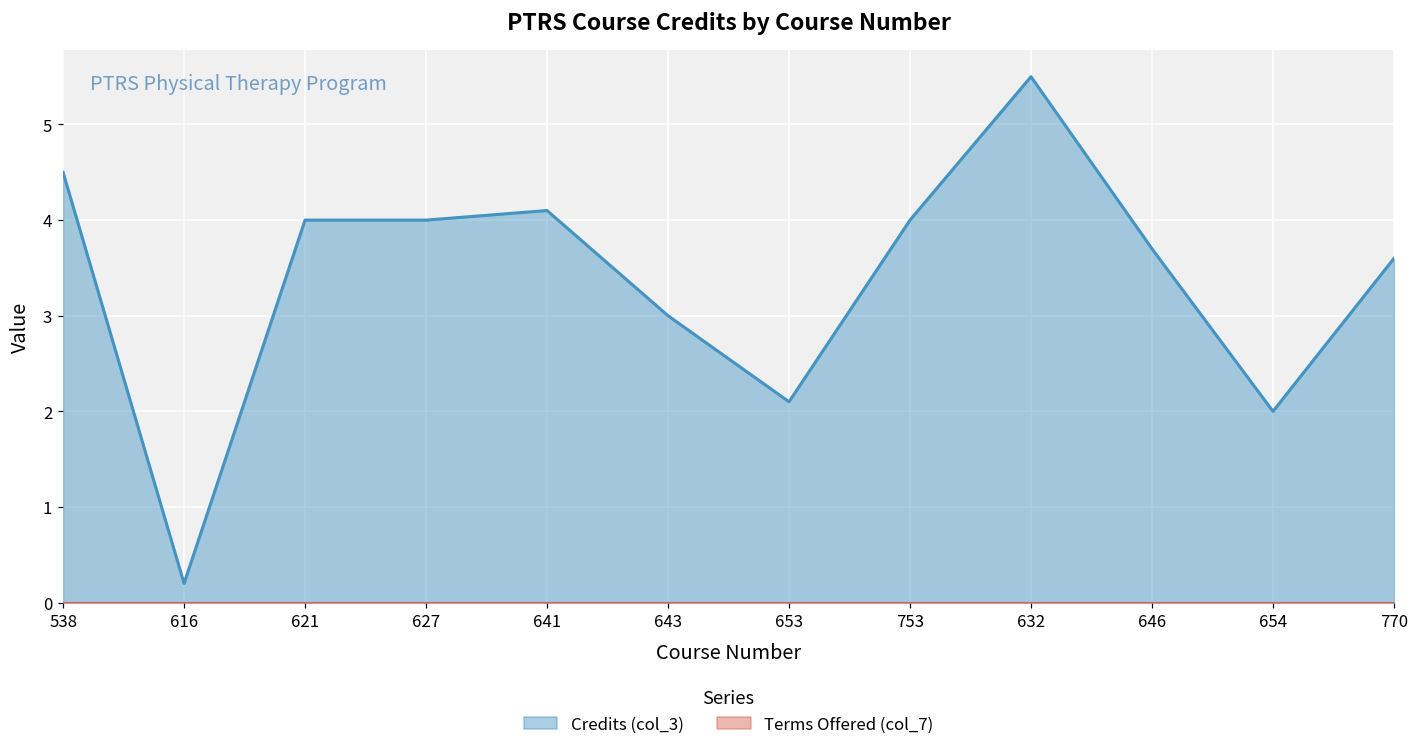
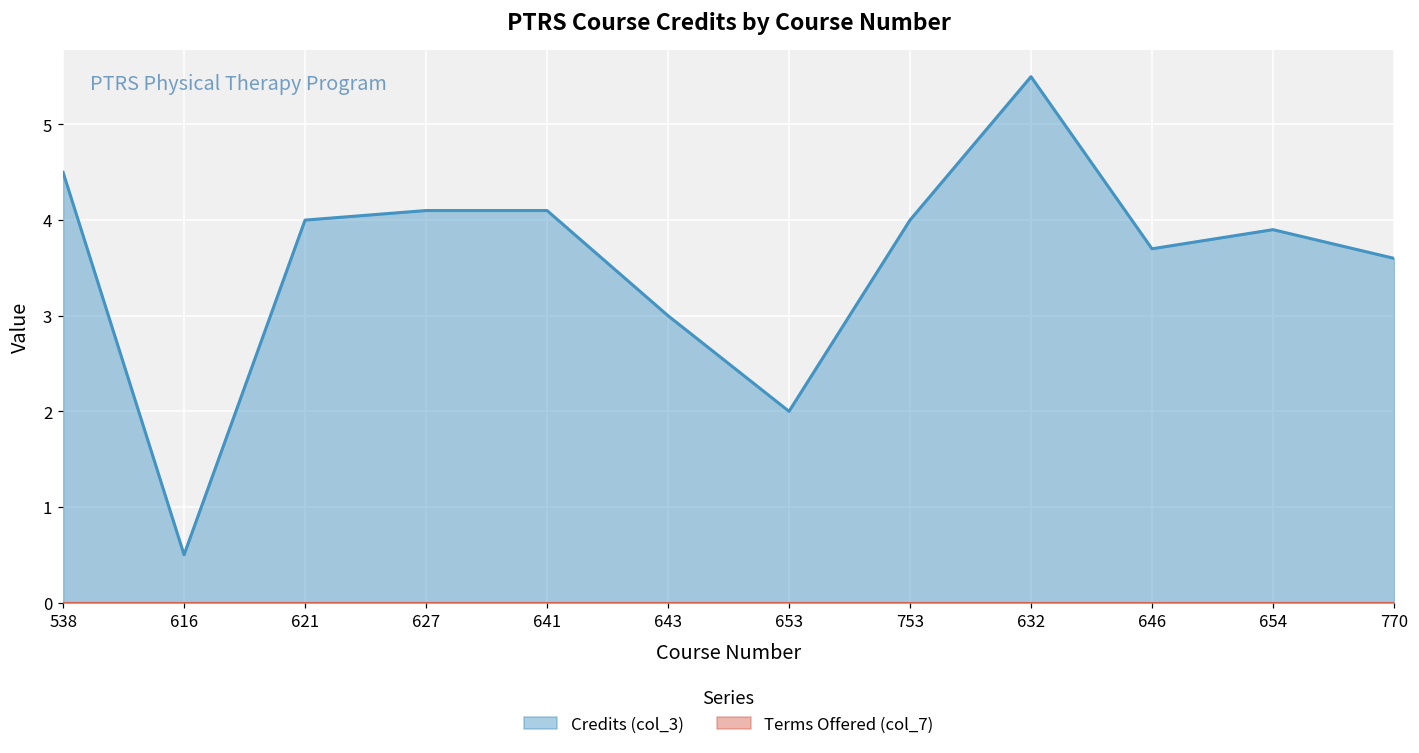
  {
    "Credits (col_3)": {
      "538": 4.5,
-     "616": 0.2,
+     "616": 0.5,
      "621": 4.0,
-     "627": 4.0,
+     "627": 4.1,
      "641": 4.1,
      "643": 3.0,
-     "653": 2.1,
+     "653": 2.0,
      "753": 4.0,
      "632": 5.5,
      "646": 3.7,
-     "654": 2.0,
+     "654": 3.9,
      "770": 3.6
    },
    "Terms Offered (col_7)": {
      "538": 0.0,
      "616": 0.0,
      "621": 0.0,
      "627": 0.0,
      "641": 0.0,
      "643": 0.0,
      "653": 0.0,
      "753": 0.0,
      "632": 0.0,
      "646": 0.0,
      "654": 0.0,
      "770": 0.0
    }
  }
